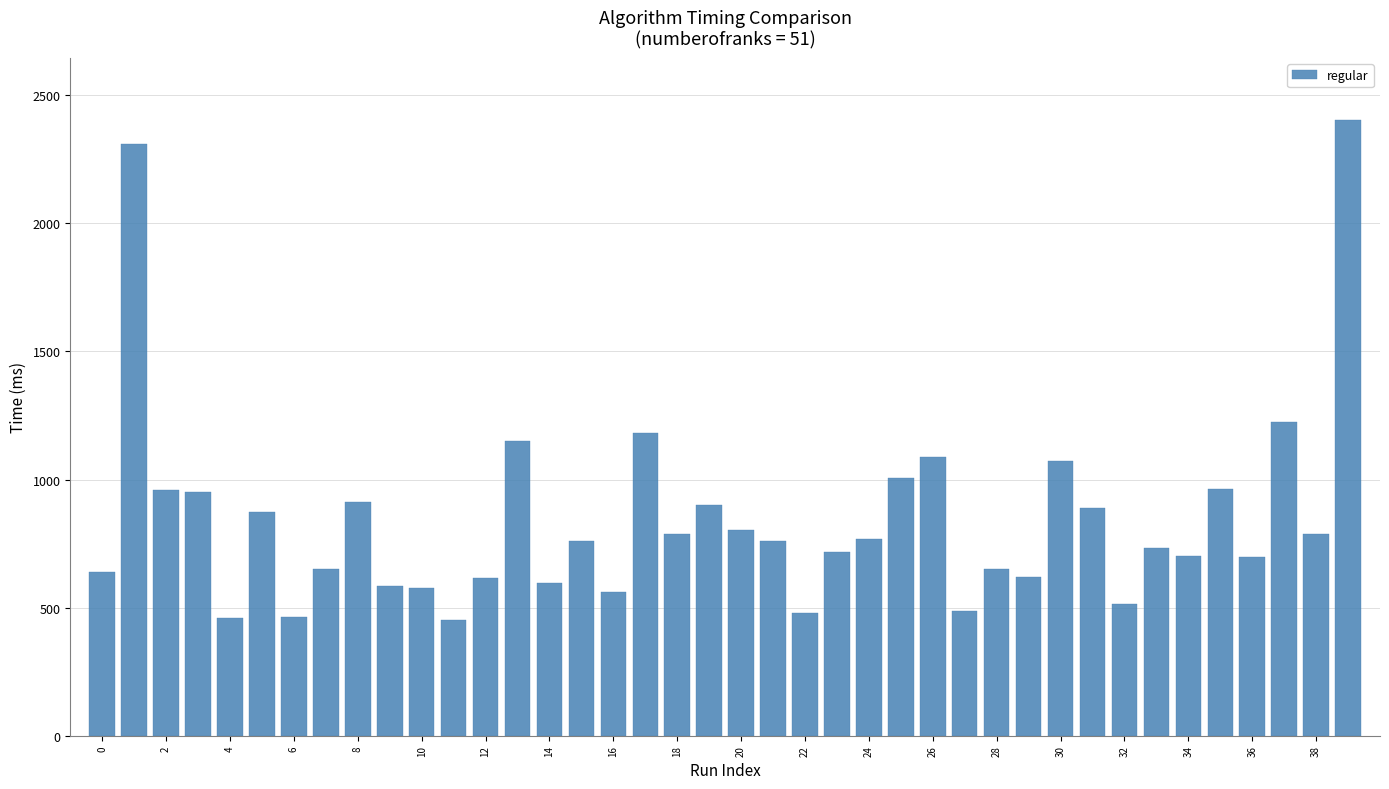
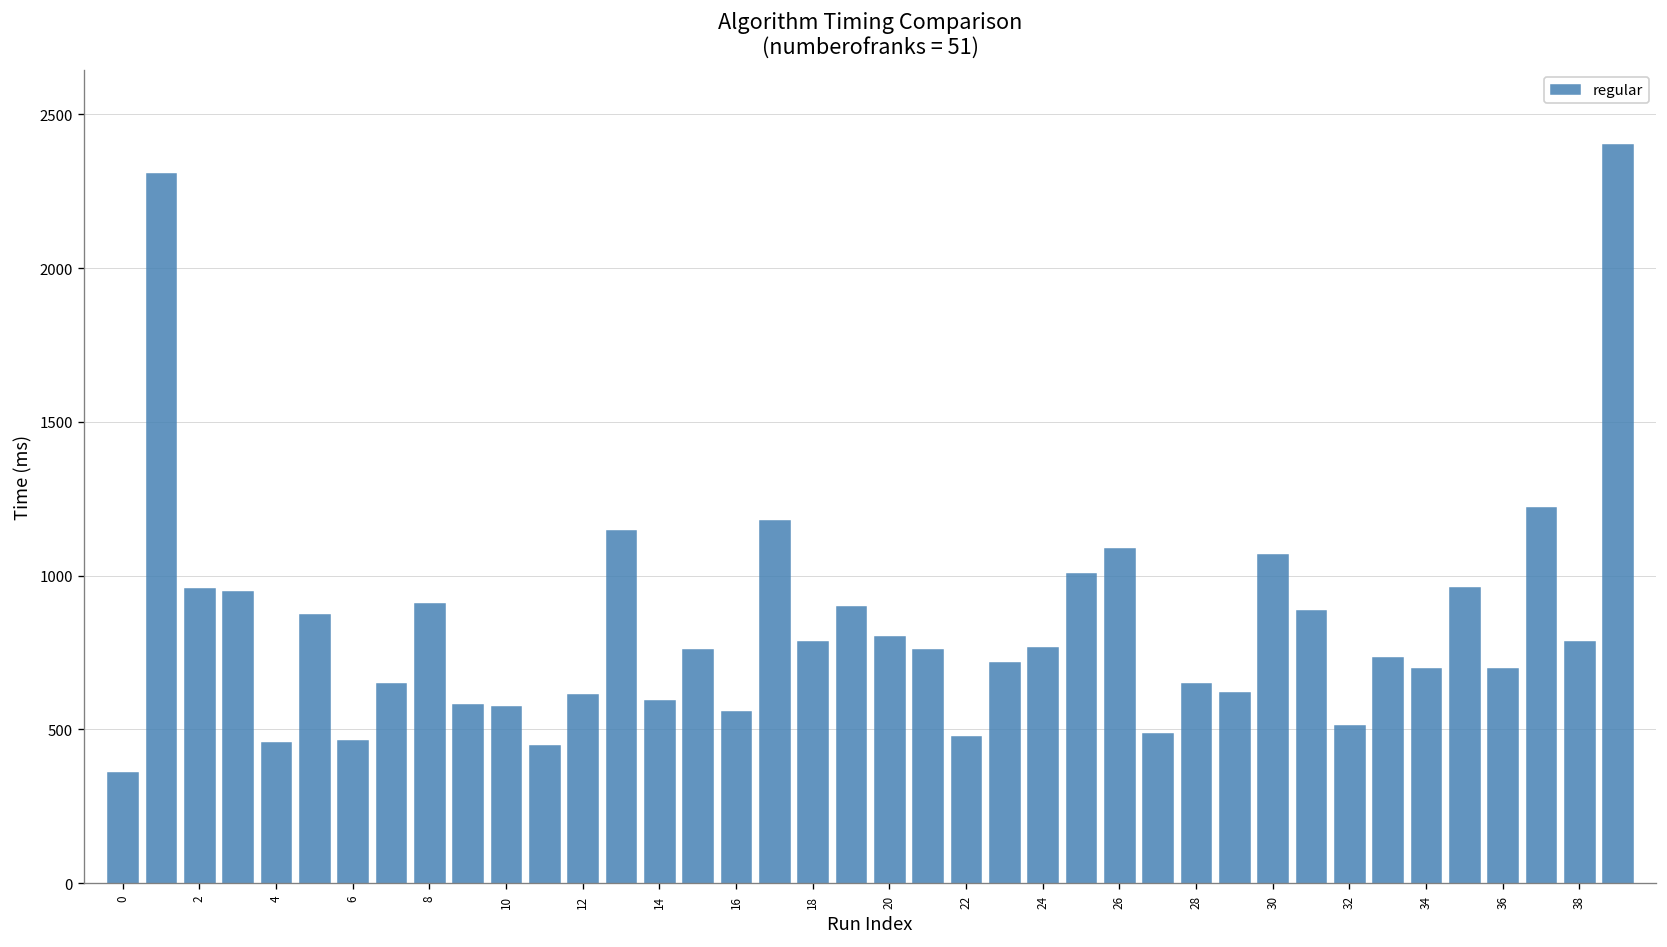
  {
-   "0": 640,
+   "0": 360,
    "2": 960,
    "4": 460,
    "6": 470,
    "8": 910,
    "10": 580,
    "12": 620,
    "14": 600,
    "16": 560,
    "18": 790,
    "20": 800,
    "22": 480,
    "24": 770,
    "26": 1090,
    "28": 650,
    "30": 1070,
    "32": 510,
    "34": 700,
    "36": 700,
    "38": 790
  }
